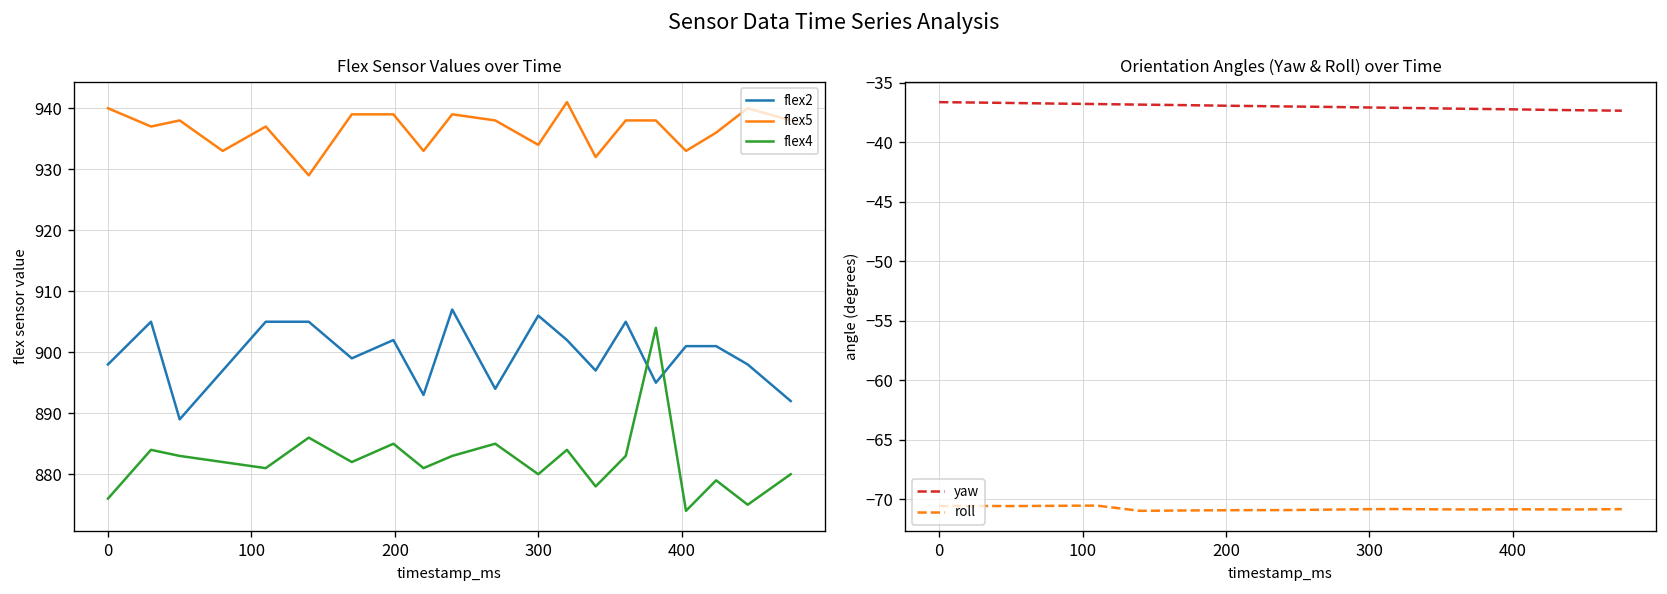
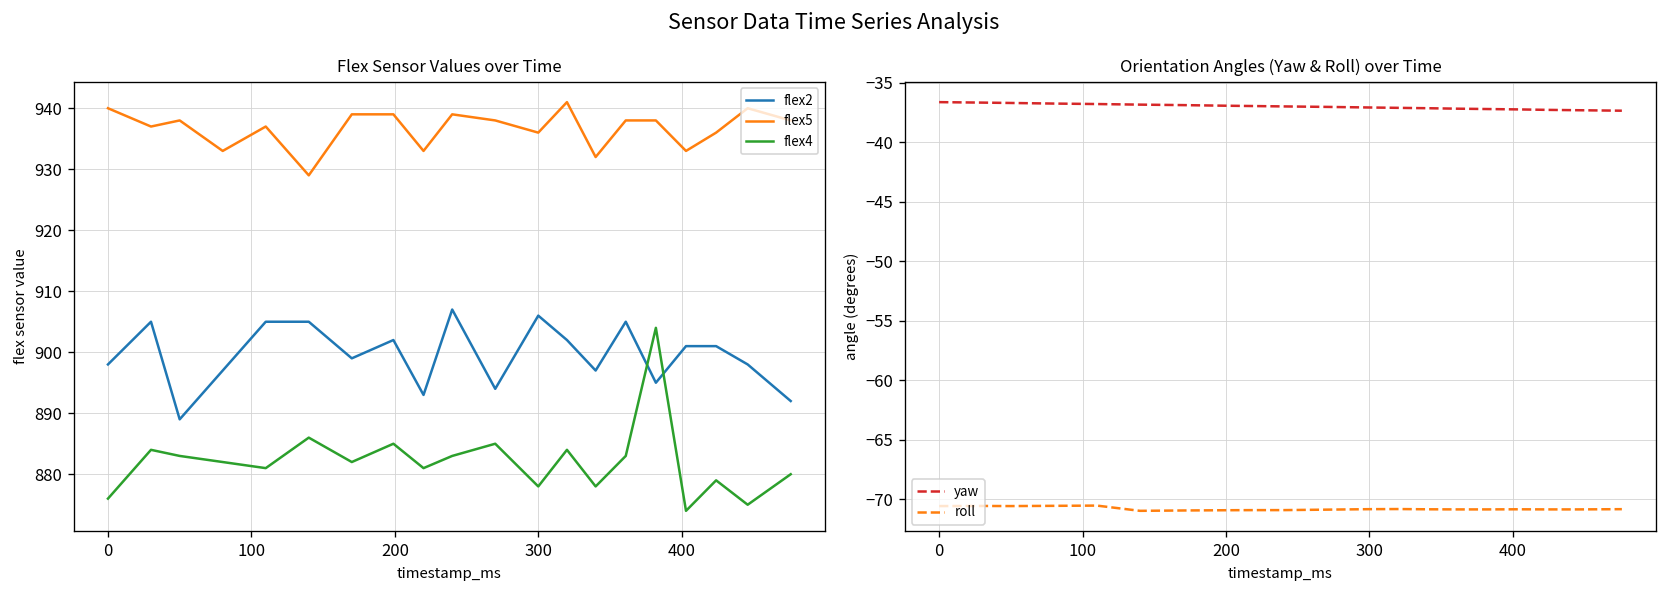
  {
    "Flex Sensor Values over Time": {
      "flex2": {
        "0": 898,
        "300": 906
      },
      "flex5": {
        "0": 940,
-       "300": 934
+       "300": 936
      },
      "flex4": {
        "0": 876,
-       "300": 880
+       "300": 878
      }
    },
    "Orientation Angles (Yaw & Roll) over Time": {
      "yaw": {
        "0": -37,
        "300": -37
      },
      "roll": {
        "300": -71
      }
    }
  }
